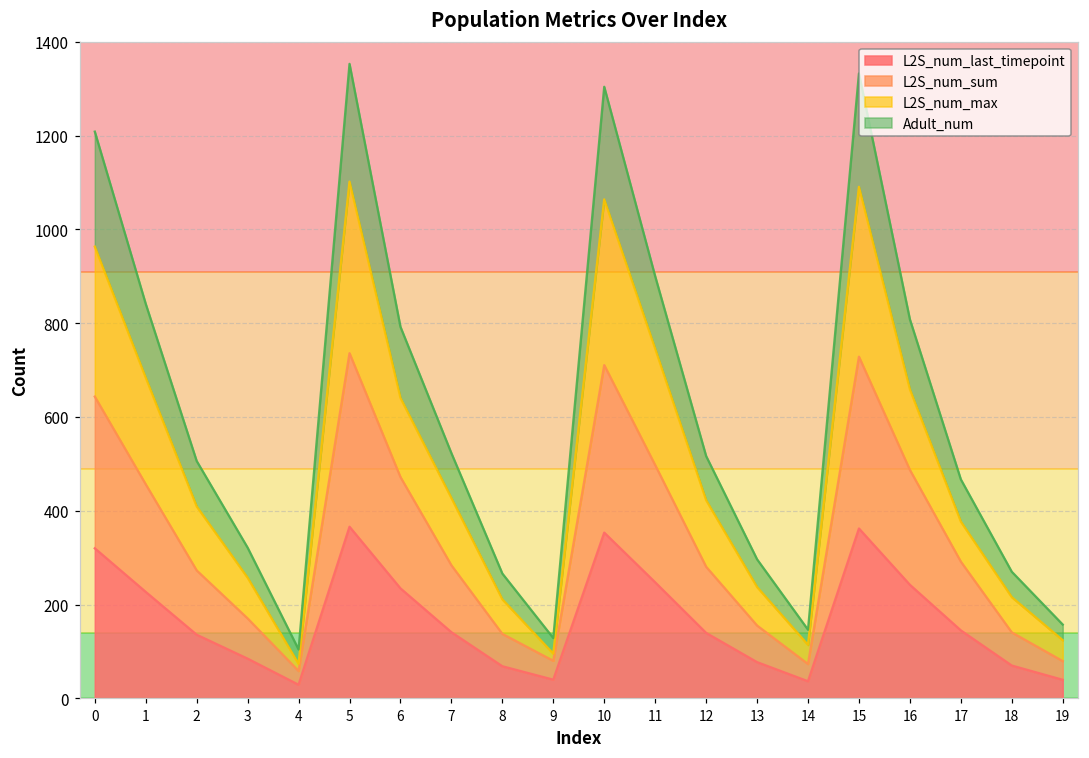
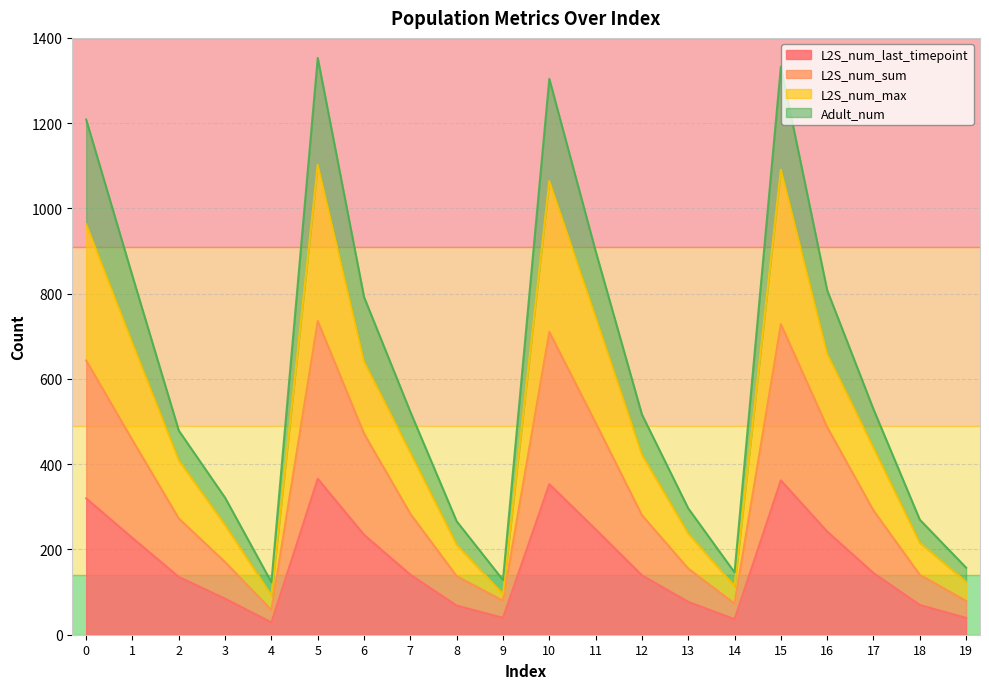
  {
    "L2S_num_max": {
      "0": 320,
      "1": 230,
      "2": 140,
      "3": 90,
-     "4": 20,
+     "4": 30,
      "5": 370,
      "6": 170,
      "7": 140,
      "8": 70,
      "9": 20,
      "10": 350,
      "11": 250,
      "12": 140,
      "13": 80,
      "14": 40,
      "15": 360,
      "16": 170,
-     "17": 90,
+     "17": 150,
      "18": 80,
      "19": 40
    },
    "Adult_num": {
      "0": 250,
      "1": 160,
-     "2": 100,
+     "2": 70,
      "3": 60,
      "4": 30,
      "5": 250,
      "6": 150,
      "7": 100,
      "8": 60,
      "9": 30,
      "10": 240,
      "11": 150,
      "12": 90,
      "13": 60,
      "14": 30,
      "15": 240,
      "16": 150,
      "17": 90,
      "18": 50,
      "19": 30
    }
  }
